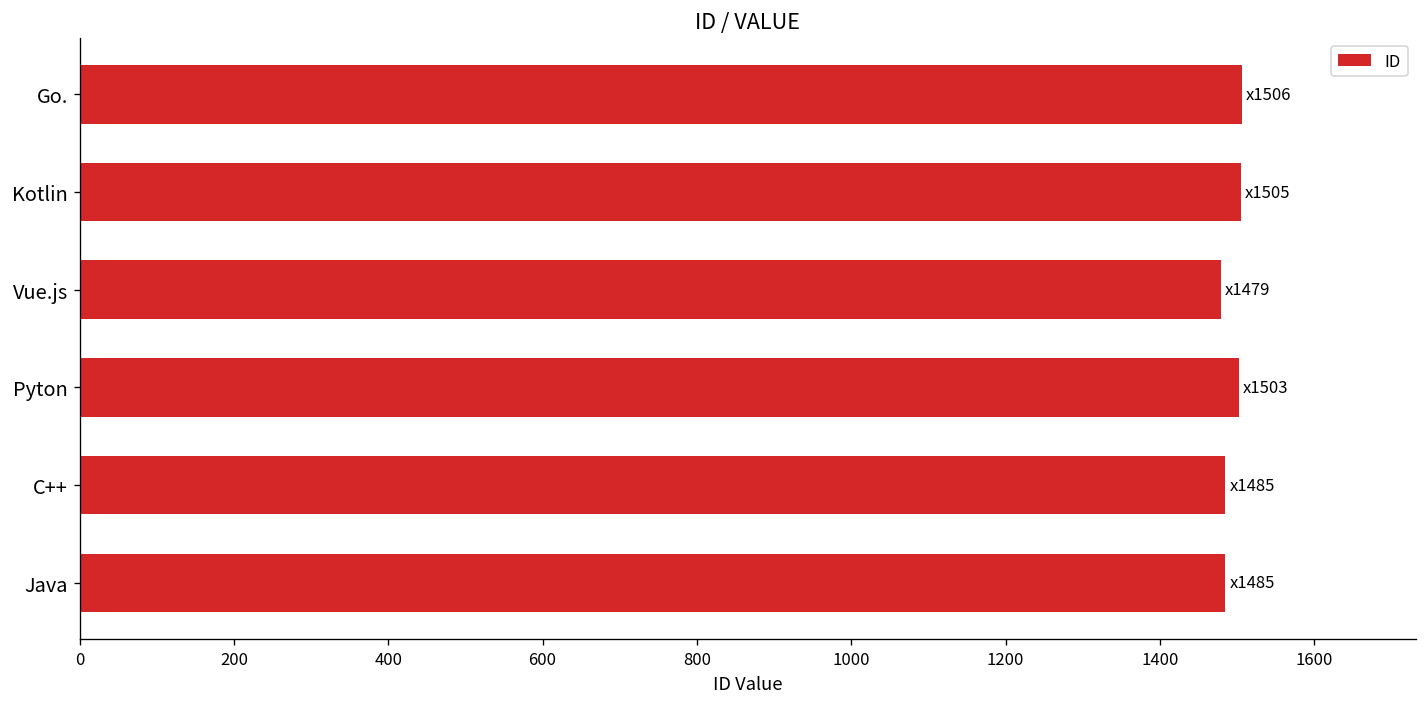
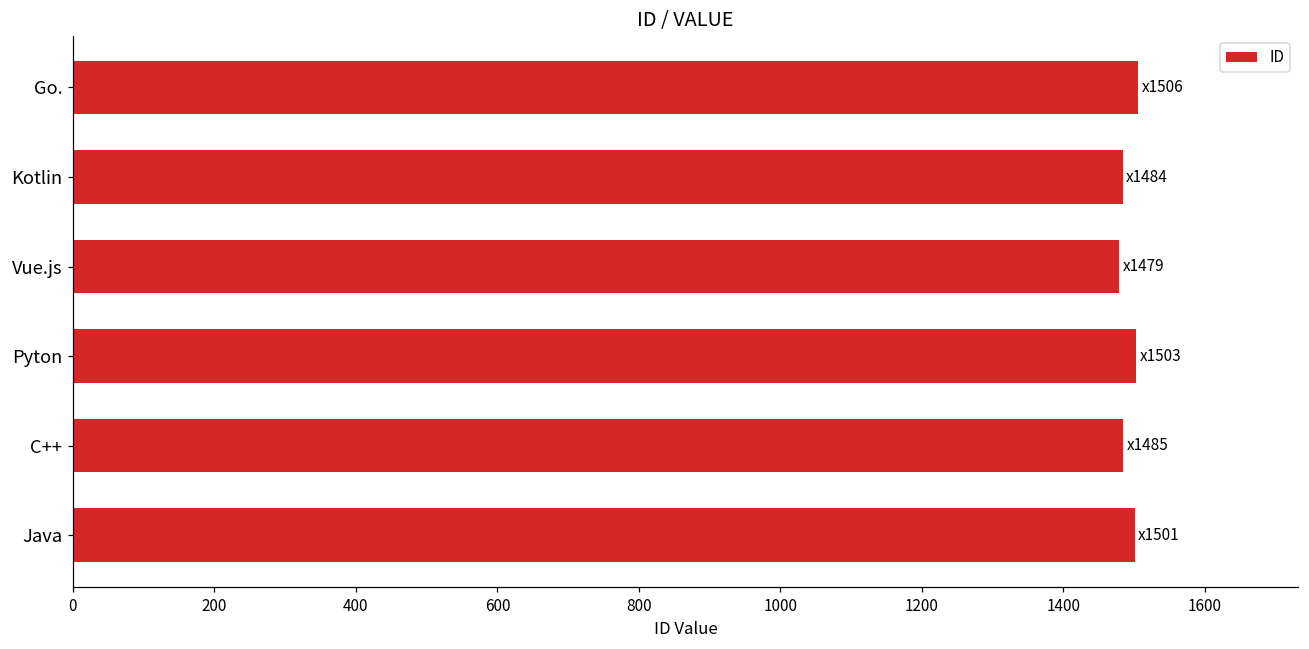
  {
-   "Kotlin": 1505,
-   "Java": 1485
+   "Kotlin": 1484,
+   "Java": 1501
  }
